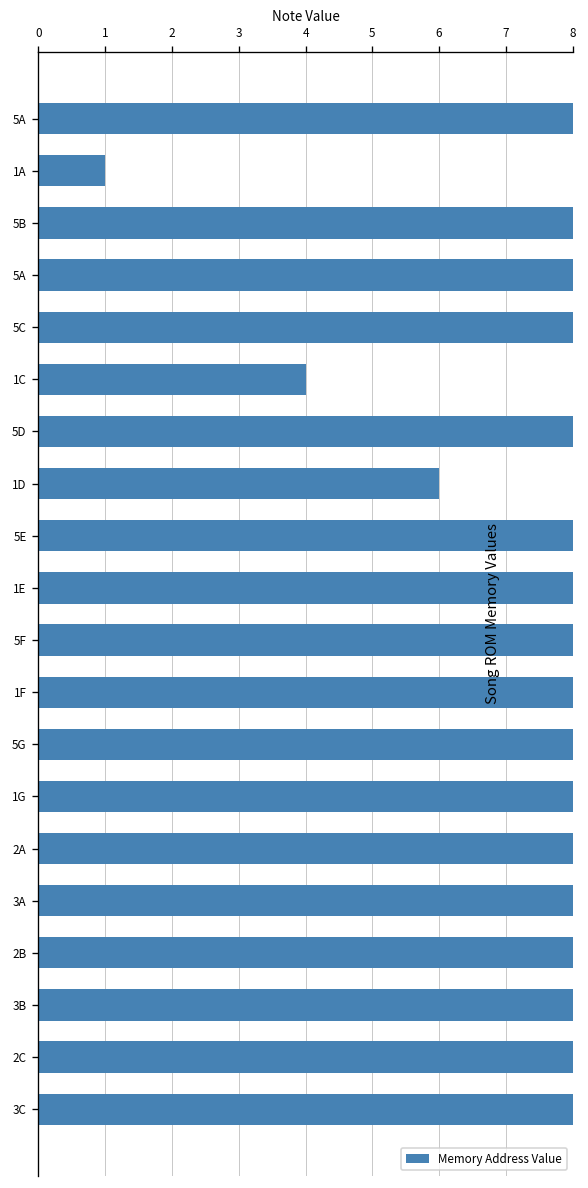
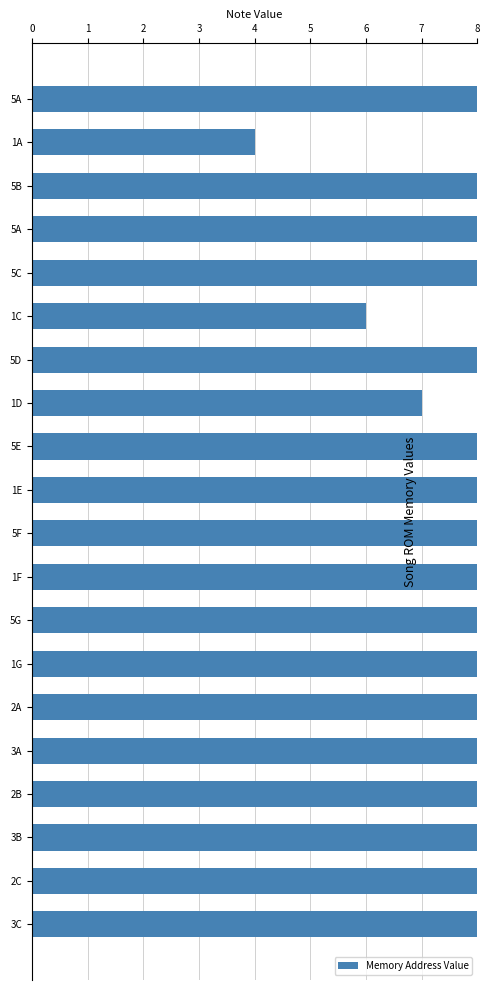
  {
-   "1A": 1,
-   "1C": 4,
-   "1D": 6,
+   "1A": 4,
+   "1C": 6,
+   "1D": 7,
    "1E": 8
  }
